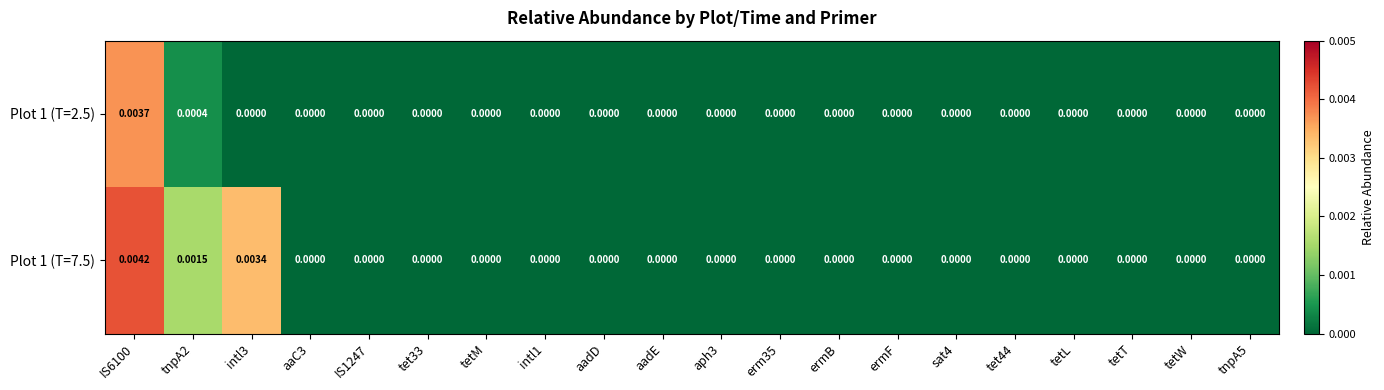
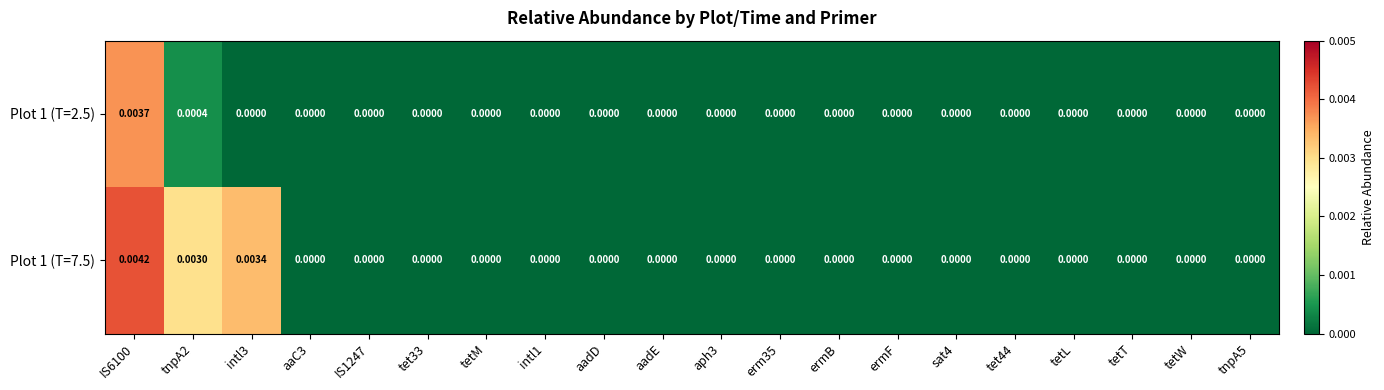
  {
    "Plot 1 (T=2.5)": {
      "IS6100": 0.0037,
      "tnpA2": 0.0004,
      "intl3": 0.0000,
      "aaC3": 0.0000,
      "IS1247": 0.0000,
      "tet33": 0.0000,
      "tetM": 0.0000,
      "intl1": 0.0000,
      "aadD": 0.0000,
      "aadE": 0.0000,
      "aph3": 0.0000,
      "erm35": 0.0000,
      "ermB": 0.0000,
      "ermF": 0.0000,
      "sat4": 0.0000,
      "tet44": 0.0000,
      "tetL": 0.0000,
      "tetT": 0.0000,
      "tetW": 0.0000,
      "tnpA5": 0.0000
    },
    "Plot 1 (T=7.5)": {
      "IS6100": 0.0042,
-     "tnpA2": 0.0015,
+     "tnpA2": 0.0030,
      "intl3": 0.0034,
      "aaC3": 0.0000,
      "IS1247": 0.0000,
      "tet33": 0.0000,
      "tetM": 0.0000,
      "intl1": 0.0000,
      "aadD": 0.0000,
      "aadE": 0.0000,
      "aph3": 0.0000,
      "erm35": 0.0000,
      "ermB": 0.0000,
      "ermF": 0.0000,
      "sat4": 0.0000,
      "tet44": 0.0000,
      "tetL": 0.0000,
      "tetT": 0.0000,
      "tetW": 0.0000,
      "tnpA5": 0.0000
    }
  }
